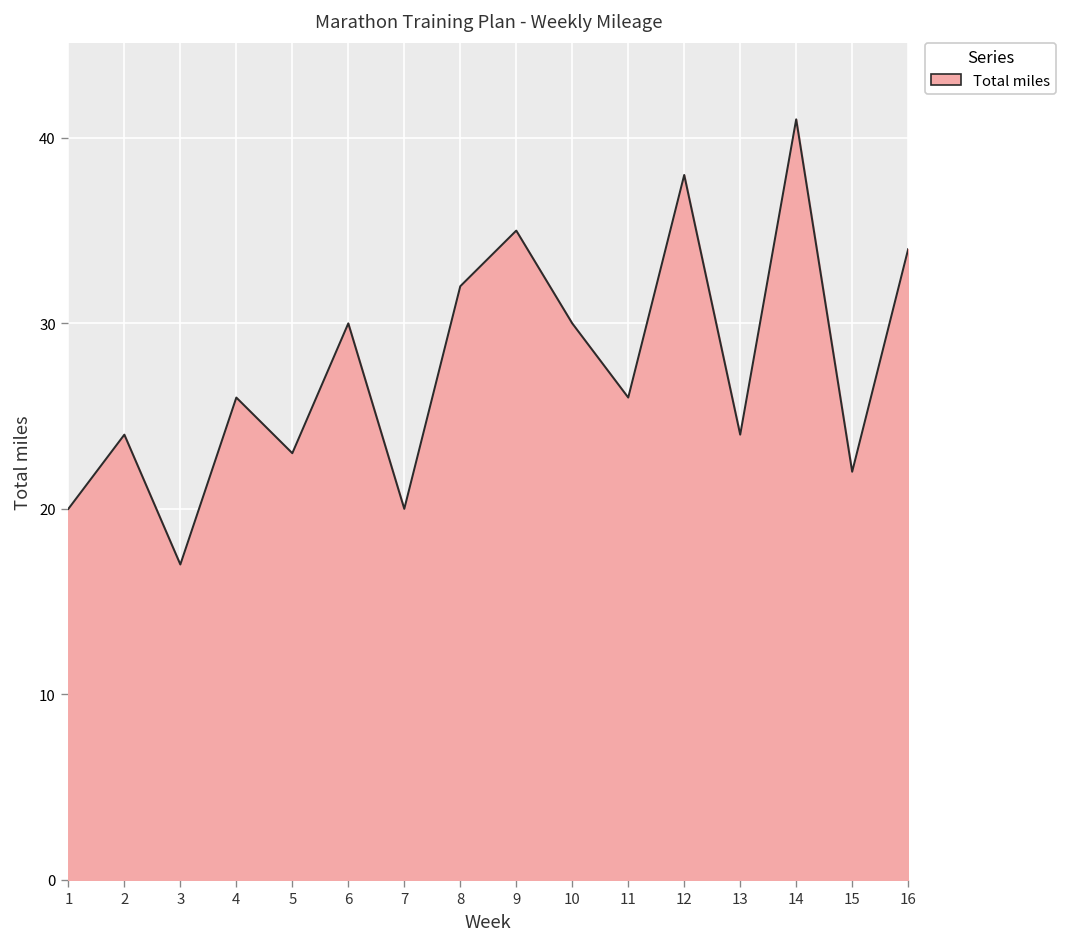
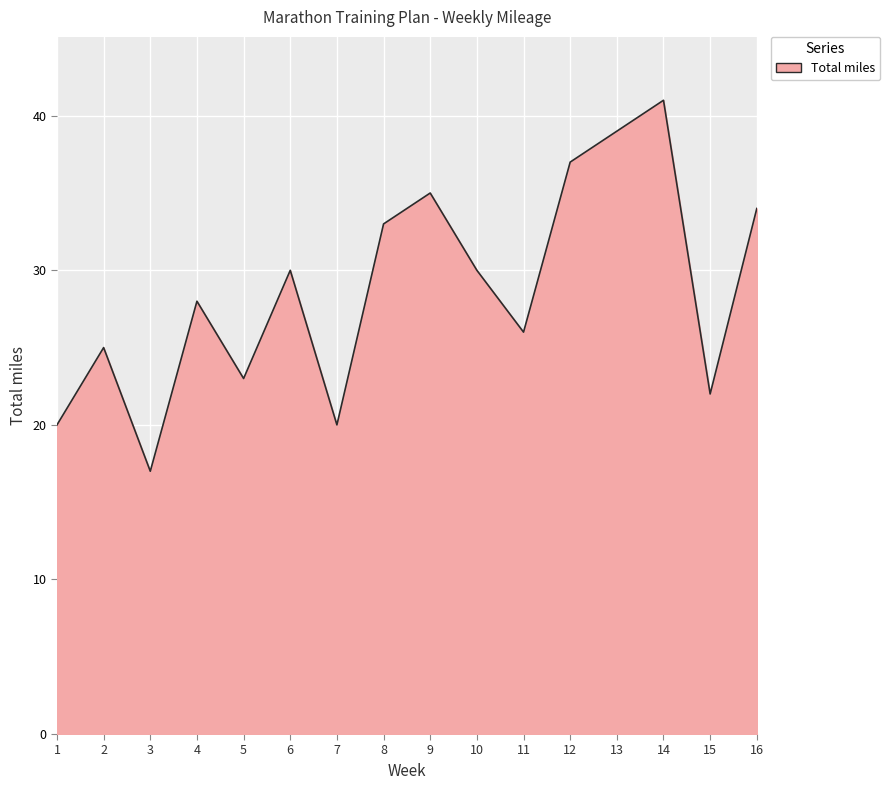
  {
    "1": 20,
-   "2": 24,
+   "2": 25,
    "3": 17,
-   "4": 26,
+   "4": 28,
    "5": 23,
    "6": 30,
    "7": 20,
-   "8": 32,
+   "8": 33,
    "9": 35,
    "10": 30,
    "11": 26,
-   "12": 38,
-   "13": 24,
+   "12": 37,
+   "13": 39,
    "14": 41,
    "15": 22,
    "16": 34
  }
